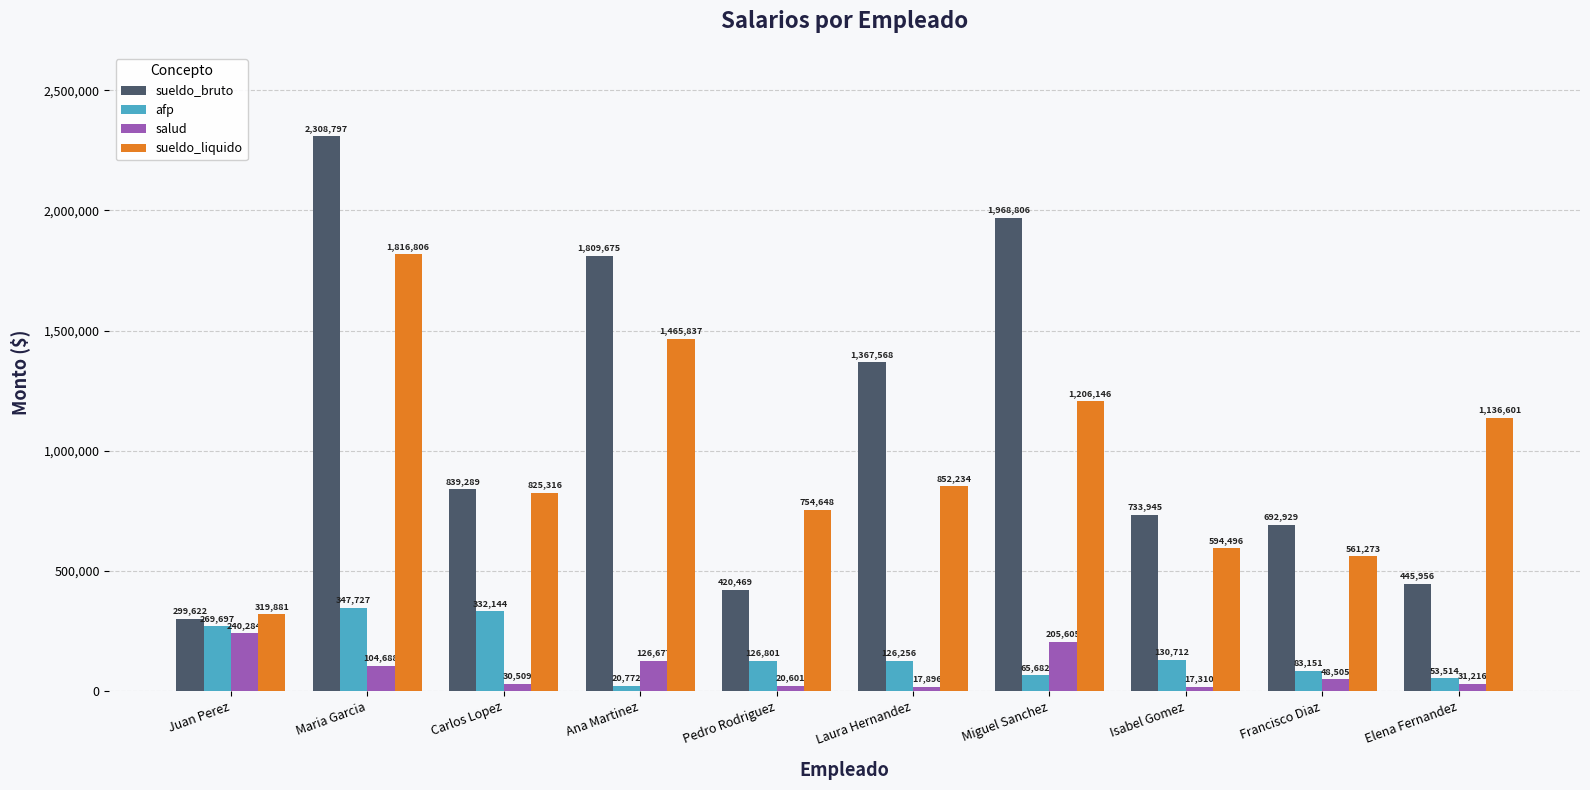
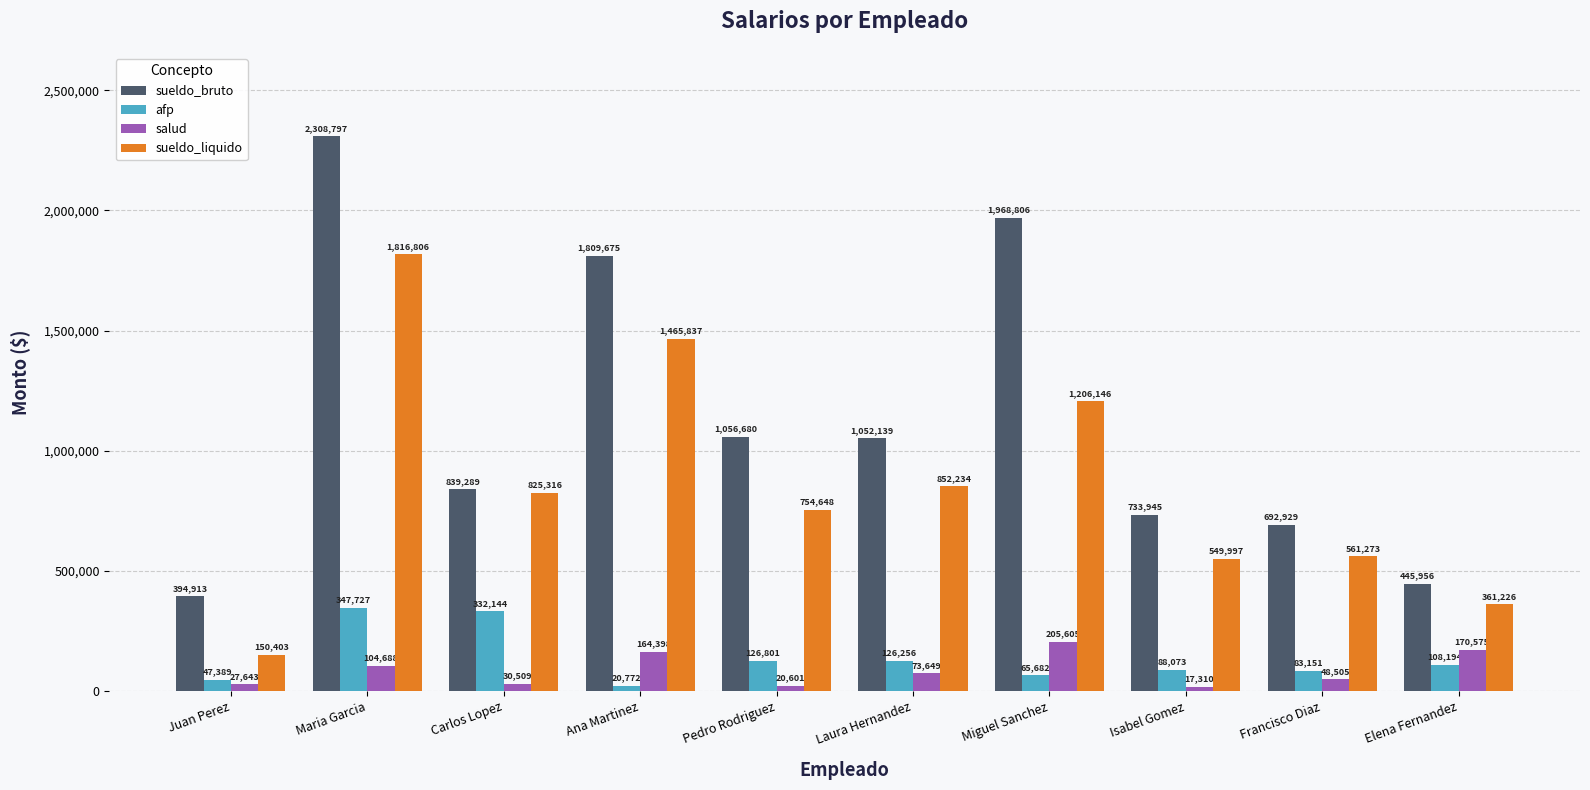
  {
    "sueldo_bruto": {
-     "Juan Perez": "299,622",
+     "Juan Perez": "394,913",
      "Maria Garcia": "2,308,797",
      "Carlos Lopez": "839,289",
      "Ana Martinez": "1,809,675",
-     "Pedro Rodriguez": "420,469",
-     "Laura Hernandez": "1,367,568",
+     "Pedro Rodriguez": "1,056,680",
+     "Laura Hernandez": "1,052,139",
      "Miguel Sanchez": "1,968,806",
      "Isabel Gomez": "733,945",
      "Francisco Diaz": "692,929",
      "Elena Fernandez": "445,956"
    },
    "afp": {
-     "Juan Perez": "269,697",
+     "Juan Perez": "47,389",
      "Maria Garcia": "347,727",
      "Carlos Lopez": "332,144",
      "Ana Martinez": "20,772",
      "Pedro Rodriguez": "126,801",
      "Laura Hernandez": "126,256",
      "Miguel Sanchez": "65,682",
-     "Isabel Gomez": "130,712",
+     "Isabel Gomez": "88,073",
      "Francisco Diaz": "83,151",
-     "Elena Fernandez": "53,514"
+     "Elena Fernandez": "108,194"
    },
    "salud": {
-     "Juan Perez": "240,284",
+     "Juan Perez": "27,643",
      "Maria Garcia": "104,688",
      "Carlos Lopez": "30,509",
-     "Ana Martinez": "126,677",
+     "Ana Martinez": "164,398",
      "Pedro Rodriguez": "20,601",
-     "Laura Hernandez": "17,896",
+     "Laura Hernandez": "73,649",
      "Miguel Sanchez": "205,605",
      "Isabel Gomez": "17,310",
      "Francisco Diaz": "48,505",
-     "Elena Fernandez": "31,216"
+     "Elena Fernandez": "170,575"
    },
    "sueldo_liquido": {
-     "Juan Perez": "319,881",
+     "Juan Perez": "150,403",
      "Maria Garcia": "1,816,806",
      "Carlos Lopez": "825,316",
      "Ana Martinez": "1,465,837",
      "Pedro Rodriguez": "754,648",
      "Laura Hernandez": "852,234",
      "Miguel Sanchez": "1,206,146",
-     "Isabel Gomez": "594,496",
+     "Isabel Gomez": "549,997",
      "Francisco Diaz": "561,273",
-     "Elena Fernandez": "1,136,601"
+     "Elena Fernandez": "361,226"
    }
  }
